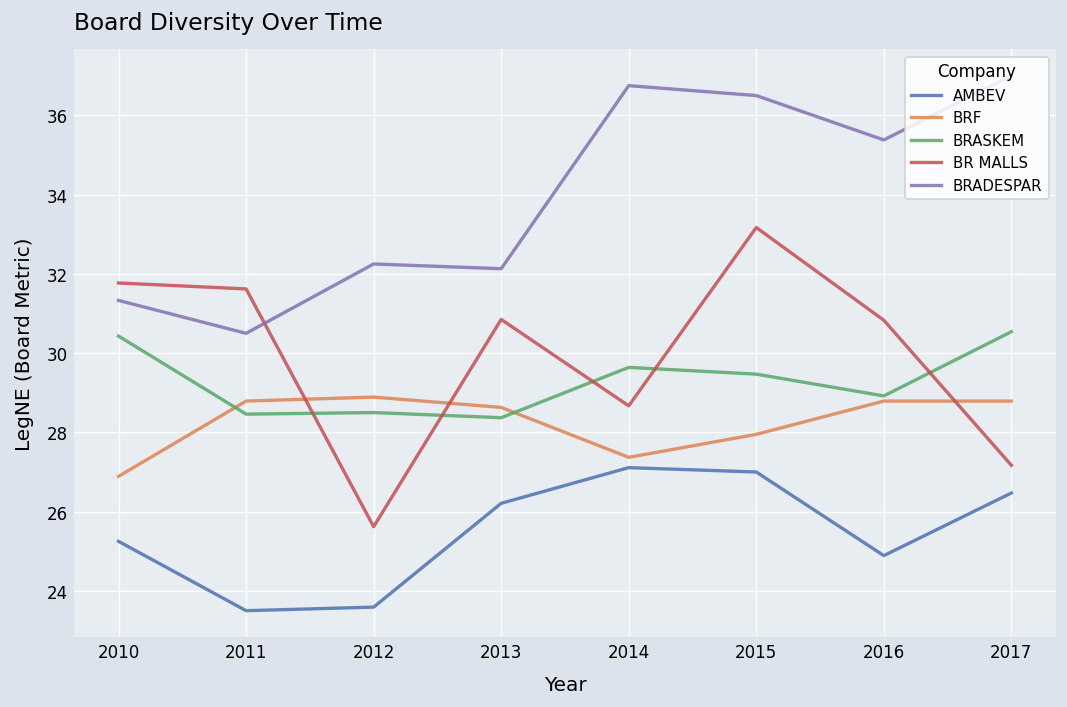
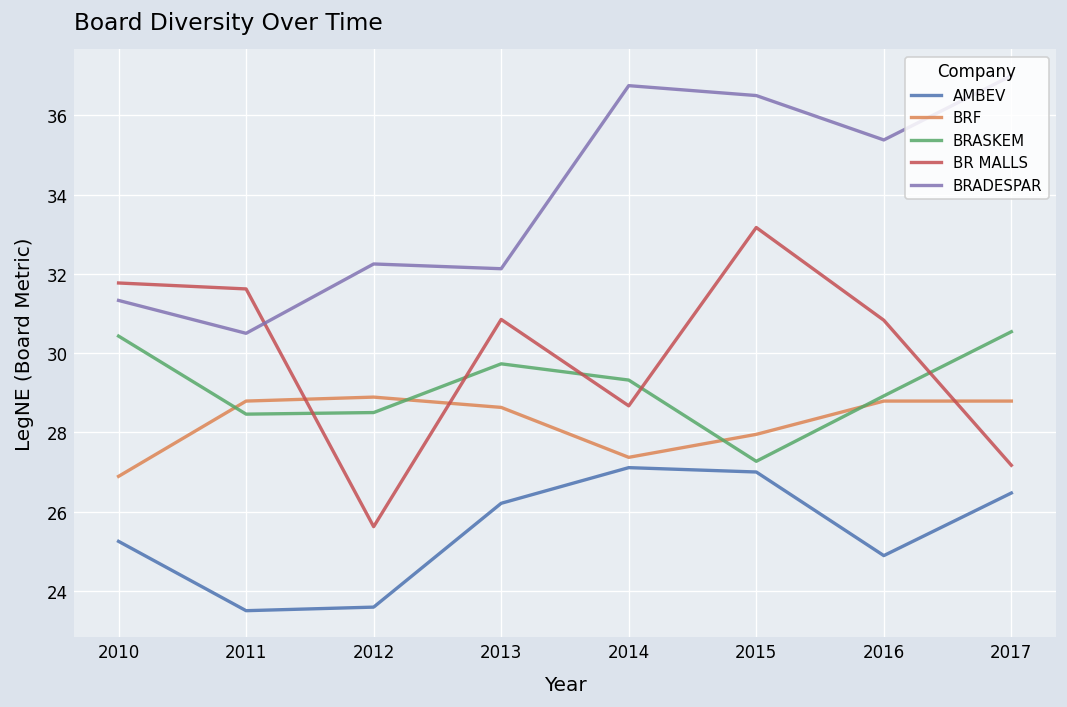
  {
    "BRASKEM": {
      "2010": 30.4,
      "2011": 28.5,
      "2012": 28.5,
-     "2013": 28.4,
-     "2014": 29.6,
-     "2015": 29.5,
+     "2013": 29.7,
+     "2014": 29.3,
+     "2015": 27.3,
      "2016": 28.9,
      "2017": 30.5
    }
  }
